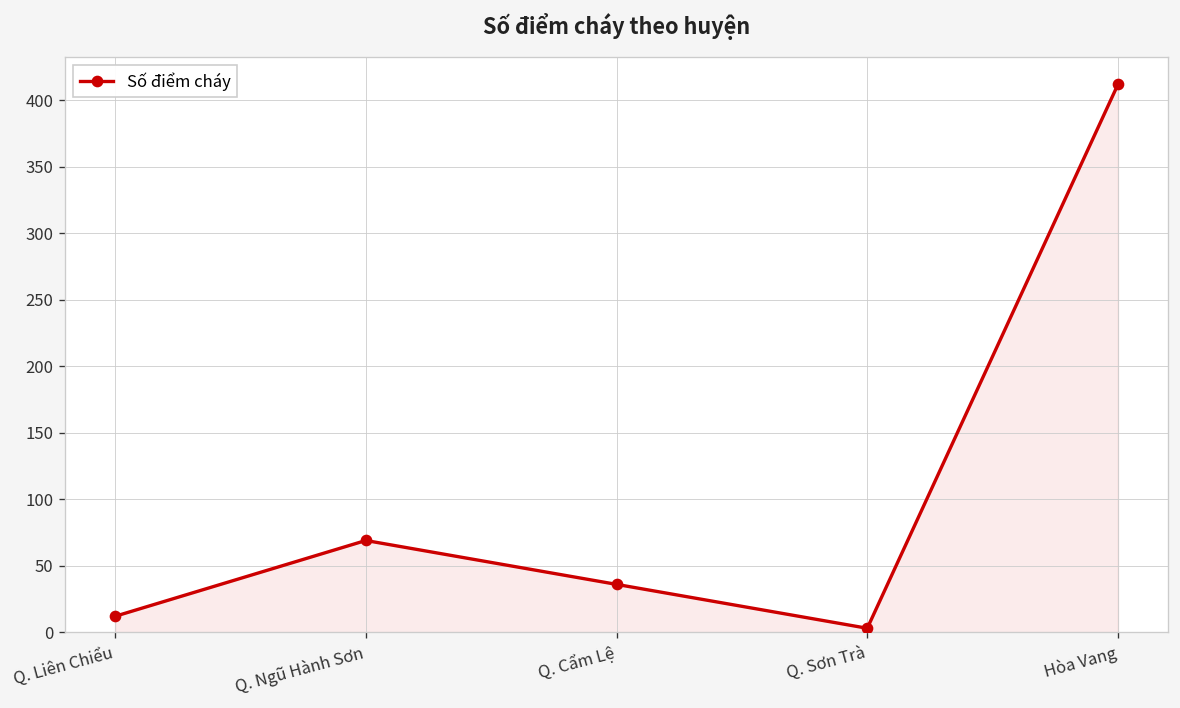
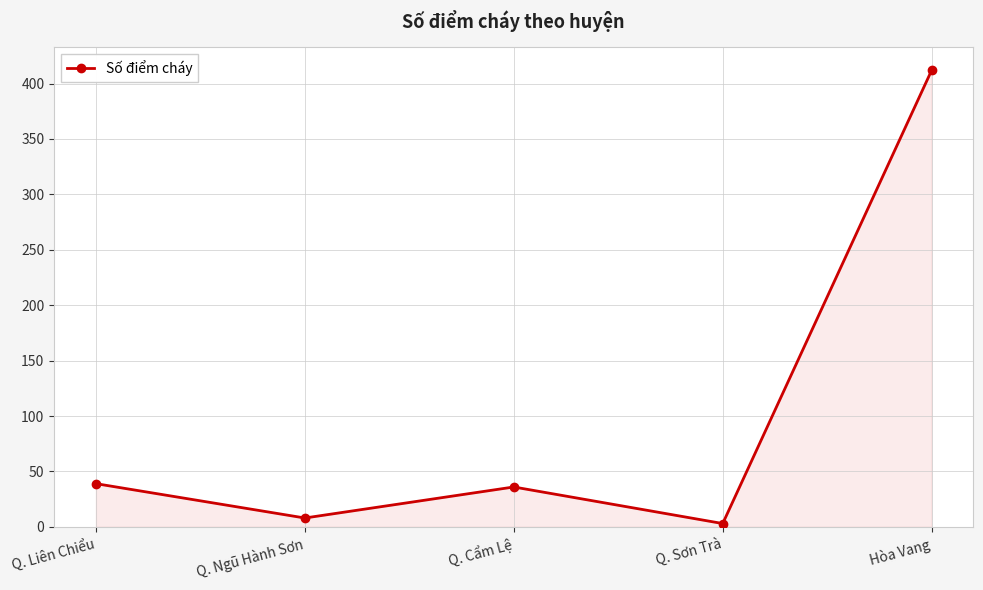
  {
-   "Q. Liên Chiểu": 12,
-   "Q. Ngũ Hành Sơn": 69,
+   "Q. Liên Chiểu": 39,
+   "Q. Ngũ Hành Sơn": 8,
    "Q. Cẩm Lệ": 36,
    "Q. Sơn Trà": 3,
    "Hòa Vang": 412
  }
